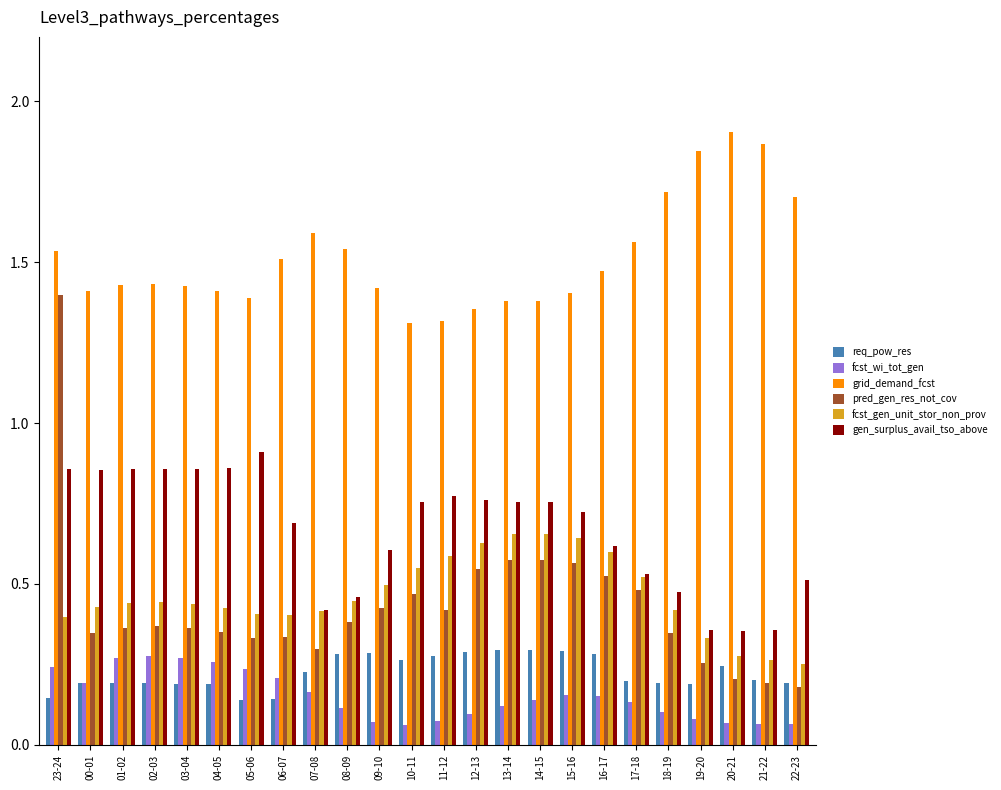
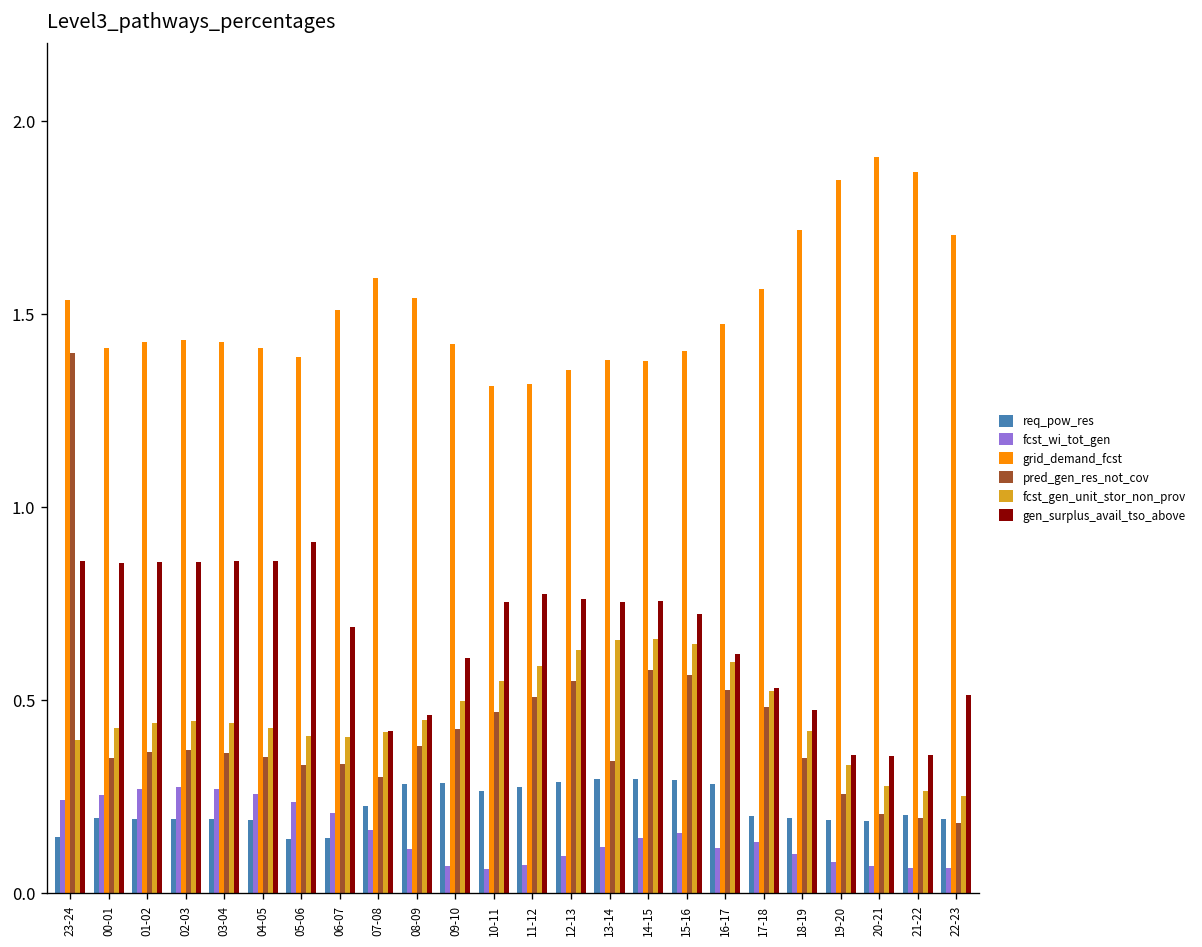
  {
    "req_pow_res": {
      "23-24": 0.14,
      "00-01": 0.19,
      "01-02": 0.19,
      "02-03": 0.19,
      "03-04": 0.19,
      "04-05": 0.19,
      "05-06": 0.14,
      "06-07": 0.14,
      "07-08": 0.23,
      "08-09": 0.28,
      "09-10": 0.28,
      "10-11": 0.26,
      "11-12": 0.28,
      "12-13": 0.29,
      "13-14": 0.29,
      "14-15": 0.29,
      "15-16": 0.29,
      "16-17": 0.28,
      "17-18": 0.20,
      "18-19": 0.19,
      "19-20": 0.19,
-     "20-21": 0.25,
+     "20-21": 0.19,
      "21-22": 0.20,
      "22-23": 0.19
    },
    "fcst_wi_tot_gen": {
      "23-24": 0.24,
-     "00-01": 0.19,
+     "00-01": 0.25,
      "01-02": 0.27,
      "02-03": 0.28,
      "03-04": 0.27,
      "04-05": 0.26,
      "05-06": 0.24,
      "06-07": 0.21,
      "07-08": 0.16,
      "08-09": 0.11,
      "09-10": 0.07,
      "10-11": 0.06,
      "11-12": 0.07,
      "12-13": 0.09,
      "13-14": 0.12,
      "14-15": 0.14,
      "15-16": 0.16,
-     "16-17": 0.15,
+     "16-17": 0.12,
      "17-18": 0.13,
      "18-19": 0.10,
      "19-20": 0.08,
      "20-21": 0.07,
      "21-22": 0.07,
      "22-23": 0.06
    },
    "pred_gen_res_not_cov": {
      "23-24": 1.40,
      "00-01": 0.35,
      "01-02": 0.36,
      "02-03": 0.37,
      "03-04": 0.36,
      "04-05": 0.35,
      "05-06": 0.33,
      "06-07": 0.33,
      "07-08": 0.30,
      "08-09": 0.38,
      "09-10": 0.43,
      "10-11": 0.47,
-     "11-12": 0.42,
+     "11-12": 0.51,
      "12-13": 0.55,
-     "13-14": 0.57,
+     "13-14": 0.34,
      "14-15": 0.58,
      "15-16": 0.56,
      "16-17": 0.53,
      "17-18": 0.48,
      "18-19": 0.35,
      "19-20": 0.26,
      "20-21": 0.21,
      "21-22": 0.19,
      "22-23": 0.18
    },
    "gen_surplus_avail_tso_above": {
      "23-24": 0.86,
      "00-01": 0.86,
      "01-02": 0.86,
      "02-03": 0.86,
      "03-04": 0.86,
      "04-05": 0.86,
      "05-06": 0.91,
      "06-07": 0.69,
      "07-08": 0.42,
      "08-09": 0.46,
      "09-10": 0.61,
      "10-11": 0.75,
      "11-12": 0.77,
      "12-13": 0.76,
      "13-14": 0.75,
      "14-15": 0.76,
      "15-16": 0.72,
      "16-17": 0.62,
      "17-18": 0.53,
      "18-19": 0.47,
      "19-20": 0.36,
      "20-21": 0.36,
      "21-22": 0.36,
      "22-23": 0.51
    }
  }
